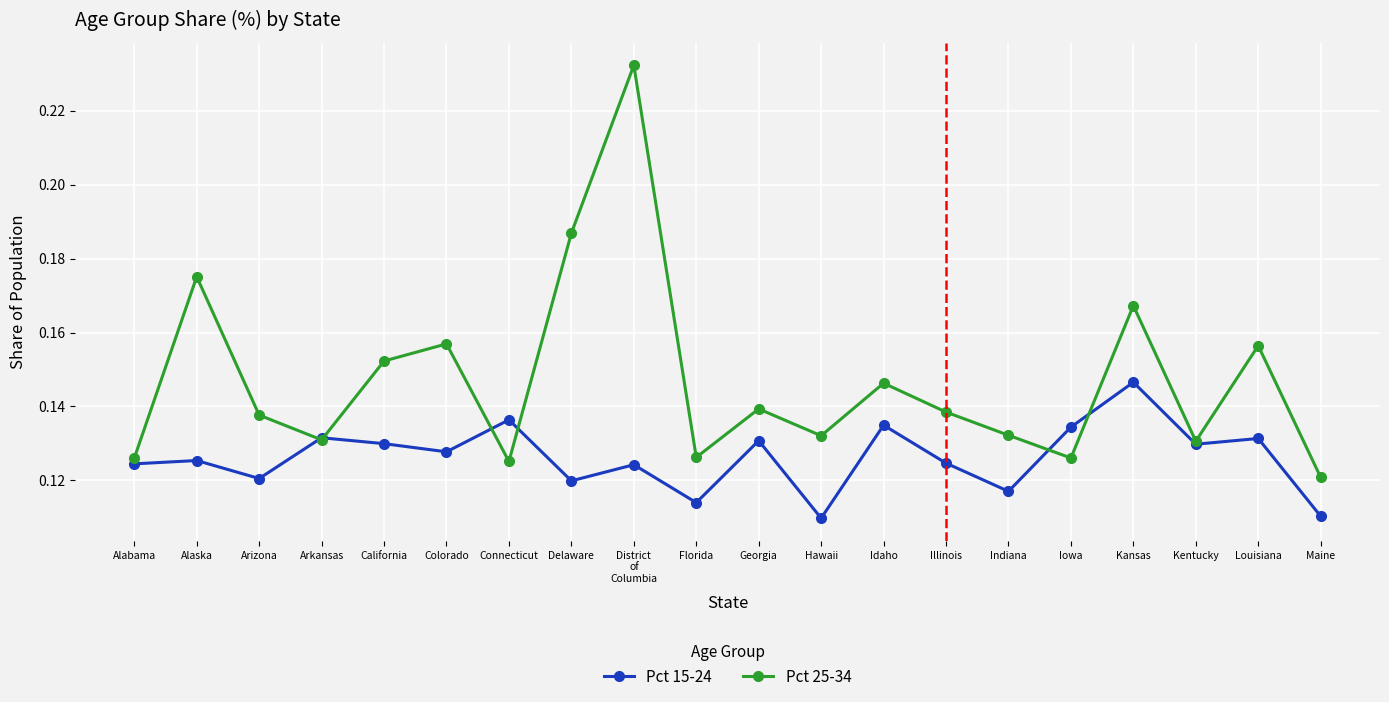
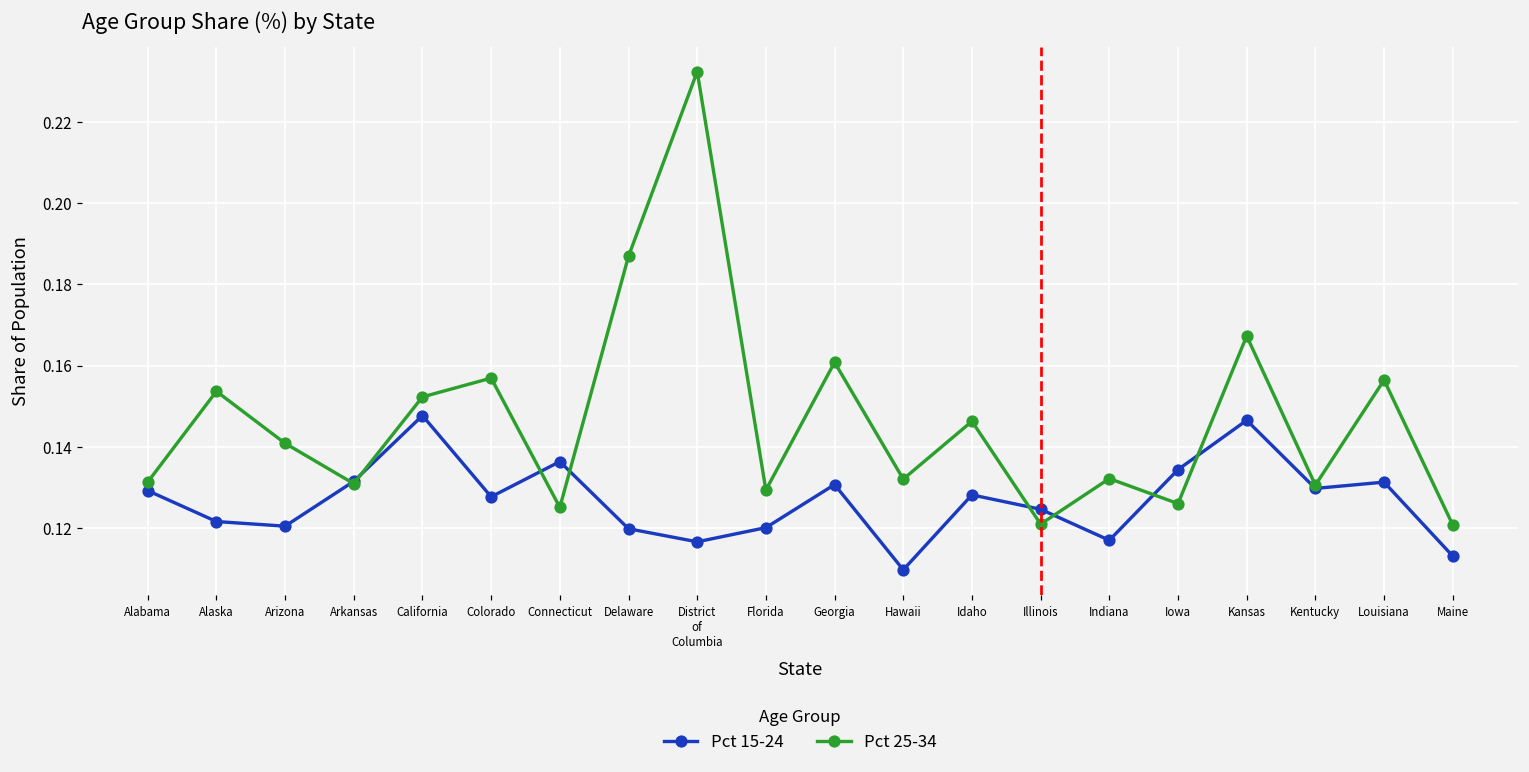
  {
    "Pct 15-24": {
-     "Alabama": 0.124,
-     "Alaska": 0.125,
+     "Alabama": 0.129,
+     "Alaska": 0.122,
      "Arizona": 0.120,
-     "California": 0.130,
+     "California": 0.148,
      "Colorado": 0.128,
      "Connecticut": 0.136,
      "Delaware": 0.120,
-     "District of Columbia": 0.124,
-     "Florida": 0.114,
+     "District of Columbia": 0.117,
+     "Florida": 0.120,
      "Georgia": 0.131,
      "Hawaii": 0.110,
-     "Idaho": 0.135,
+     "Idaho": 0.128,
      "Illinois": 0.125,
      "Indiana": 0.117,
      "Iowa": 0.134,
      "Kansas": 0.147,
      "Kentucky": 0.130,
      "Louisiana": 0.131,
-     "Maine": 0.110
+     "Maine": 0.113
    },
    "Pct 25-34": {
-     "Alabama": 0.126,
-     "Alaska": 0.175,
-     "Arizona": 0.138,
+     "Alabama": 0.131,
+     "Alaska": 0.154,
+     "Arizona": 0.141,
      "California": 0.152,
      "Colorado": 0.157,
      "Connecticut": 0.125,
      "Delaware": 0.187,
      "District of Columbia": 0.232,
-     "Florida": 0.126,
-     "Georgia": 0.139,
+     "Florida": 0.129,
+     "Georgia": 0.161,
      "Hawaii": 0.132,
      "Idaho": 0.146,
-     "Illinois": 0.138,
+     "Illinois": 0.121,
      "Indiana": 0.132,
      "Iowa": 0.126,
      "Kansas": 0.167,
      "Kentucky": 0.131,
      "Louisiana": 0.156,
      "Maine": 0.121
    }
  }
